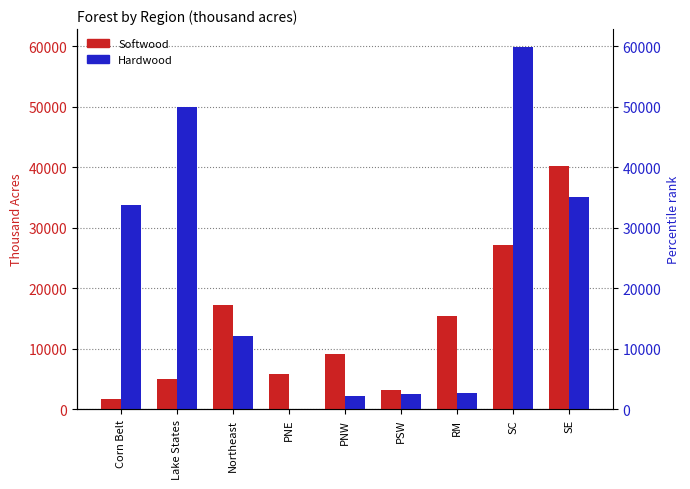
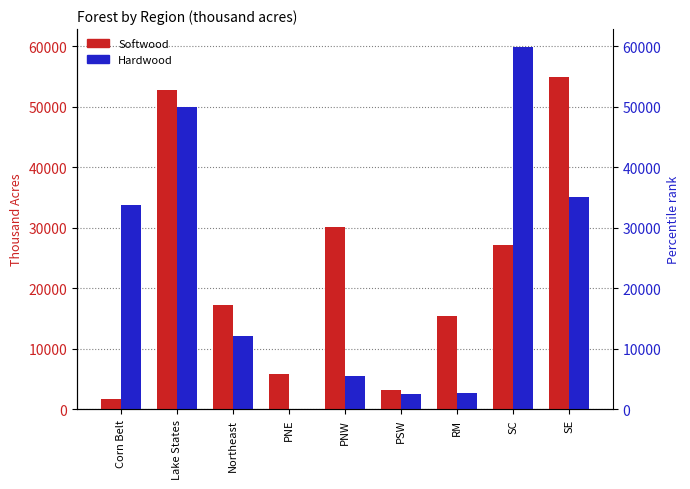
  {
    "Softwood": {
      "Corn Belt": 2000,
-     "Lake States": 5000,
+     "Lake States": 53000,
      "Northeast": 17000,
      "PNE": 6000,
-     "PNW": 9000,
+     "PNW": 30000,
      "PSW": 3000,
      "RM": 15000,
      "SC": 27000,
-     "SE": 40000
+     "SE": 55000
    },
    "Hardwood": {
      "Corn Belt": 34000,
      "Lake States": 50000,
      "Northeast": 12000,
-     "PNW": 2000,
+     "PNW": 5000,
      "PSW": 3000,
      "RM": 3000,
      "SC": 60000,
      "SE": 35000
    }
  }
